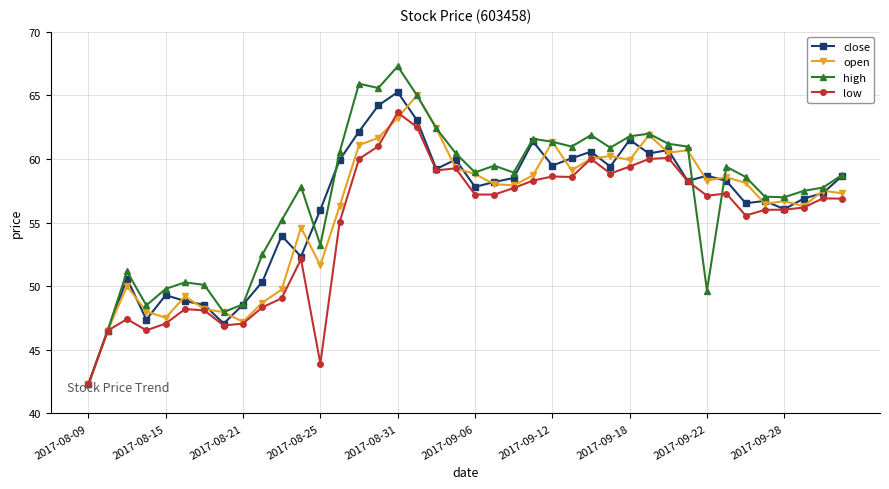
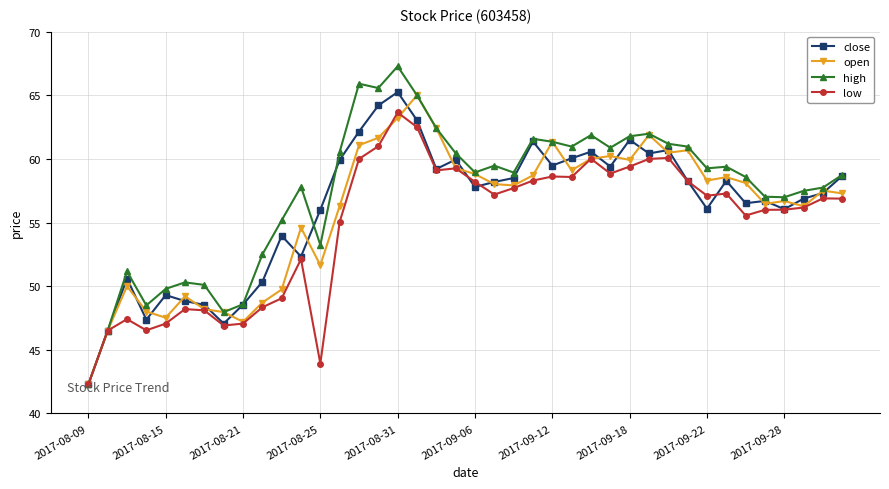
  {
    "close": {
      "2017-08-15": 49.3,
      "2017-08-25": 56.0,
      "2017-08-31": 65.3,
      "2017-09-06": 57.8,
      "2017-09-12": 59.5,
      "2017-09-18": 61.5,
-     "2017-09-22": 58.7
+     "2017-09-22": 56.1
    },
    "open": {
      "2017-08-15": 47.5,
      "2017-08-25": 51.7,
      "2017-08-31": 63.2,
      "2017-09-18": 59.9,
      "2017-09-22": 58.3,
      "2017-09-28": 56.7
    },
    "high": {
      "2017-08-15": 49.8,
      "2017-08-25": 53.2,
      "2017-08-31": 67.3,
      "2017-09-18": 61.8,
-     "2017-09-22": 49.7,
+     "2017-09-22": 59.3,
      "2017-09-28": 57.0
    },
    "low": {
      "2017-08-15": 47.1,
      "2017-08-25": 43.9,
      "2017-08-31": 63.7,
-     "2017-09-06": 57.2,
+     "2017-09-06": 58.2,
      "2017-09-12": 58.6,
      "2017-09-18": 59.4,
      "2017-09-22": 57.1
    }
  }
